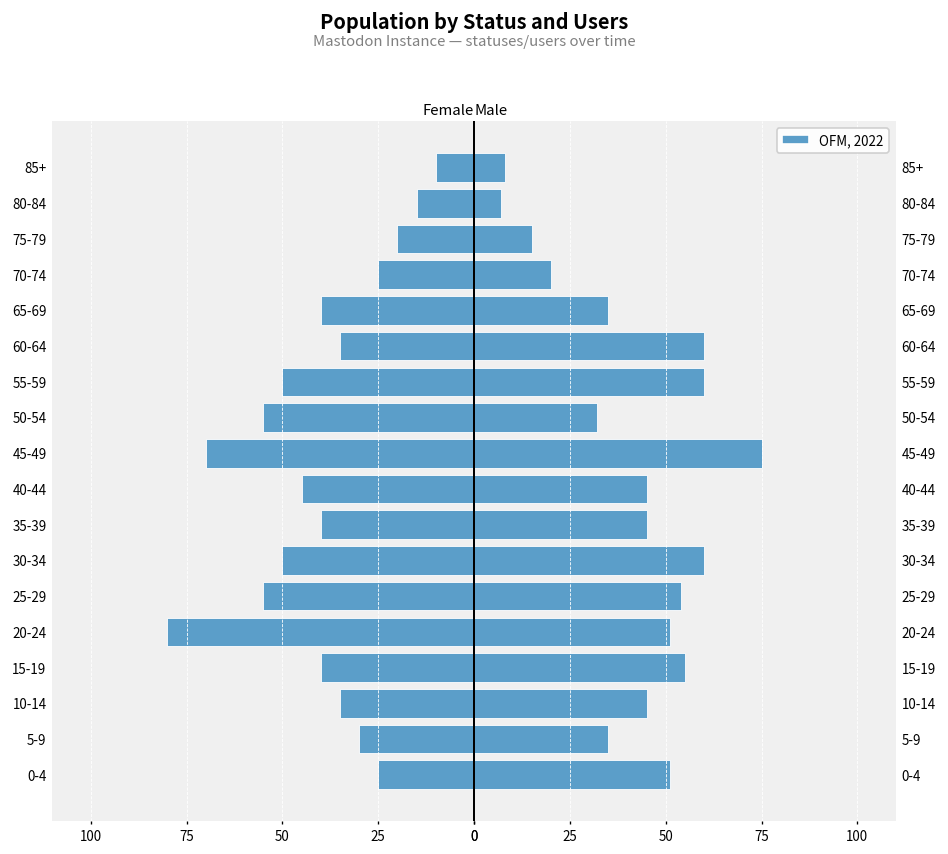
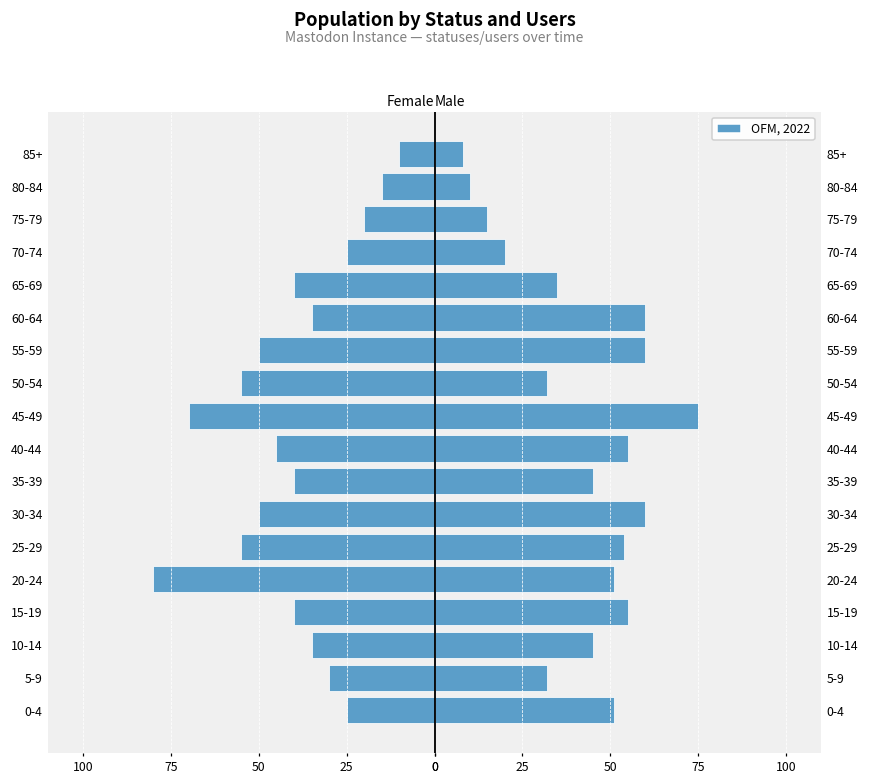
  {
    "Male": {
      "85+": 8,
-     "80-84": 7,
+     "80-84": 10,
      "75-79": 15,
      "70-74": 20,
      "65-69": 35,
      "60-64": 60,
      "55-59": 60,
      "50-54": 32,
      "45-49": 75,
-     "40-44": 45,
+     "40-44": 55,
      "35-39": 45,
      "30-34": 60,
      "25-29": 54,
      "20-24": 51,
      "15-19": 55,
      "10-14": 45,
-     "5-9": 35,
+     "5-9": 32,
      "0-4": 51
    }
  }
